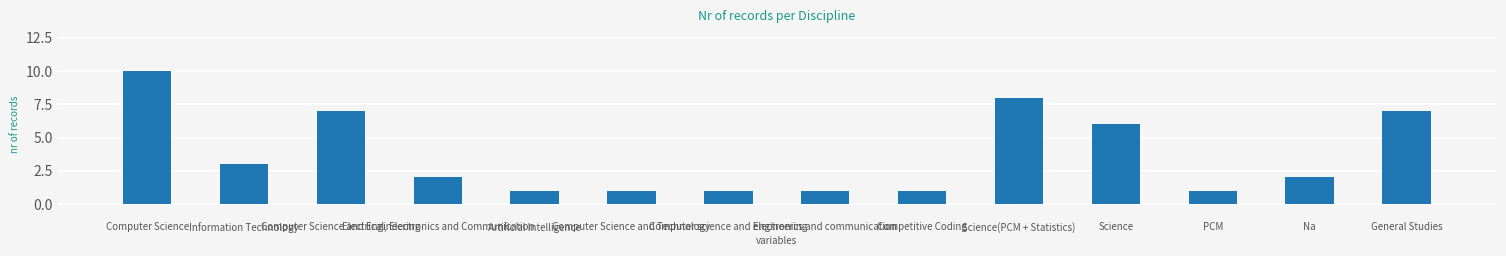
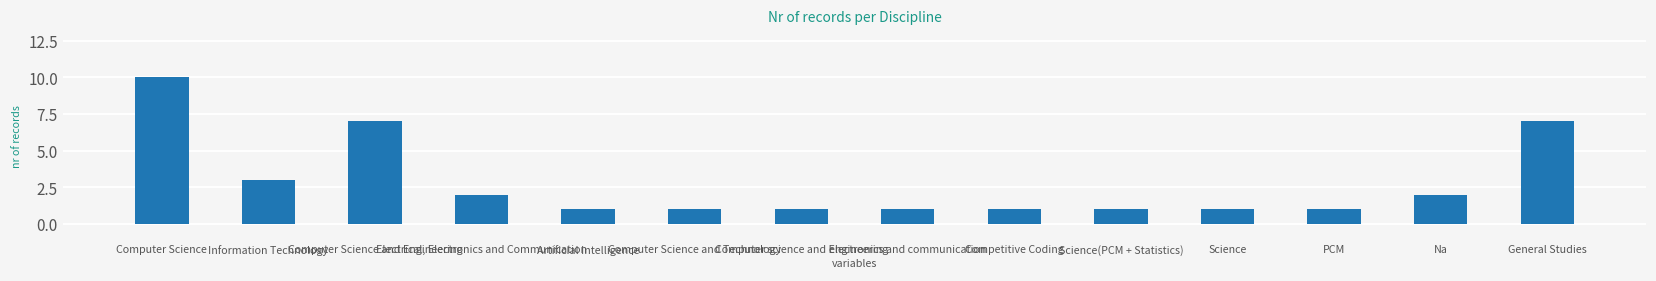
  {
    "Computer Science": 10,
-   "Science(PCM + Statistics)": 8,
-   "Science": 6,
+   "Science(PCM + Statistics)": 1,
+   "Science": 1,
    "PCM": 1,
    "Na": 2,
    "General Studies": 7
  }
